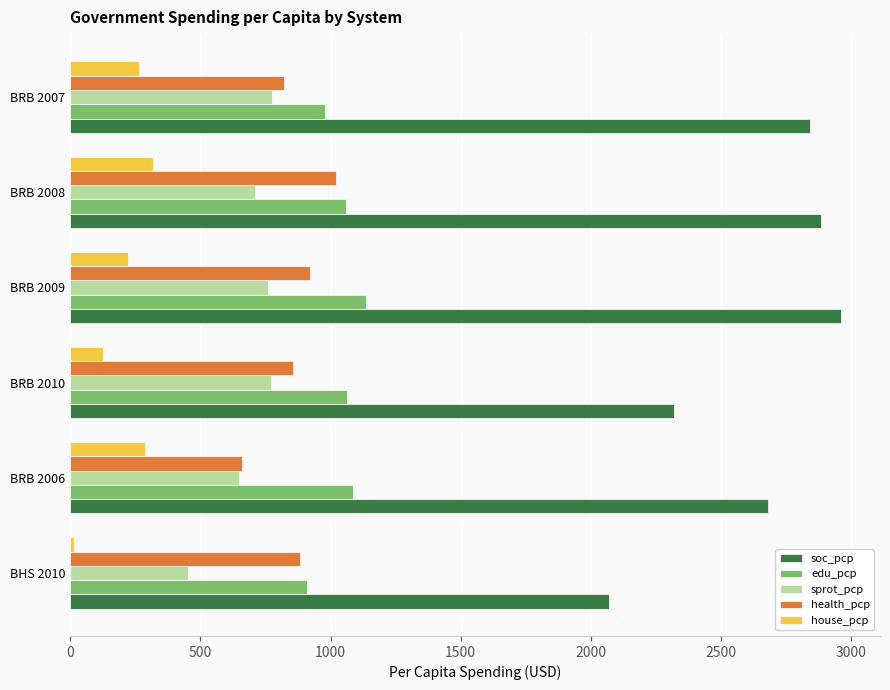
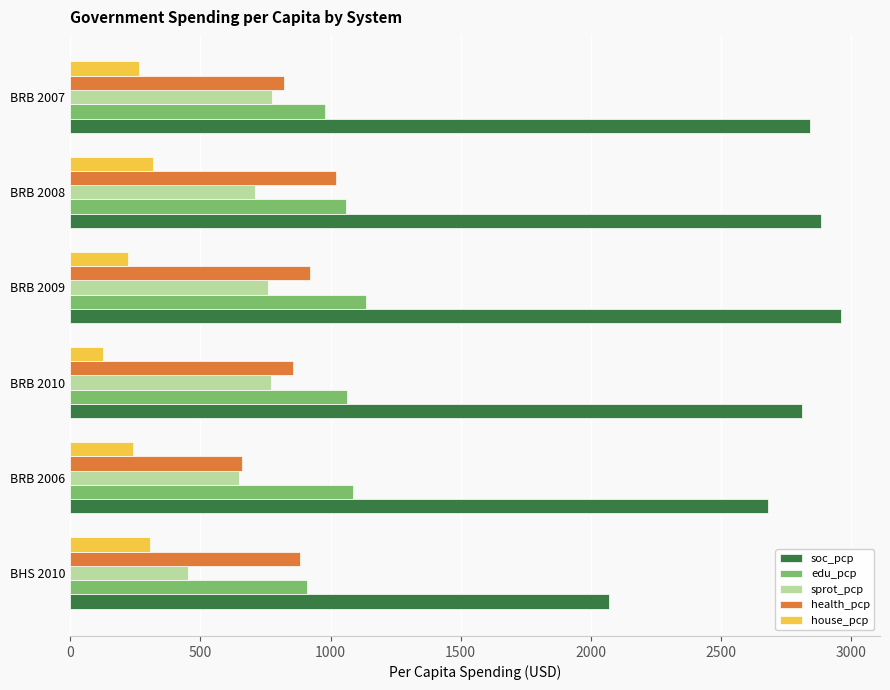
  {
    "soc_pcp": {
      "BRB 2007": 2840,
      "BRB 2008": 2890,
      "BRB 2009": 2960,
-     "BRB 2010": 2320,
+     "BRB 2010": 2810,
      "BRB 2006": 2680,
      "BHS 2010": 2070
    },
    "edu_pcp": {
      "BRB 2007": 980,
      "BRB 2008": 1060,
      "BRB 2009": 1130,
      "BRB 2010": 1060,
      "BRB 2006": 1090,
      "BHS 2010": 910
    },
    "sprot_pcp": {
      "BRB 2007": 780,
      "BRB 2008": 710,
      "BRB 2009": 760,
      "BRB 2010": 770,
      "BRB 2006": 650,
      "BHS 2010": 450
    },
    "health_pcp": {
      "BRB 2007": 820,
      "BRB 2008": 1020,
      "BRB 2009": 920,
      "BRB 2010": 850,
      "BRB 2006": 660,
      "BHS 2010": 880
    },
    "house_pcp": {
      "BRB 2007": 260,
      "BRB 2008": 320,
      "BRB 2009": 220,
      "BRB 2010": 120,
-     "BRB 2006": 290,
-     "BHS 2010": 10
+     "BRB 2006": 240,
+     "BHS 2010": 310
    }
  }
